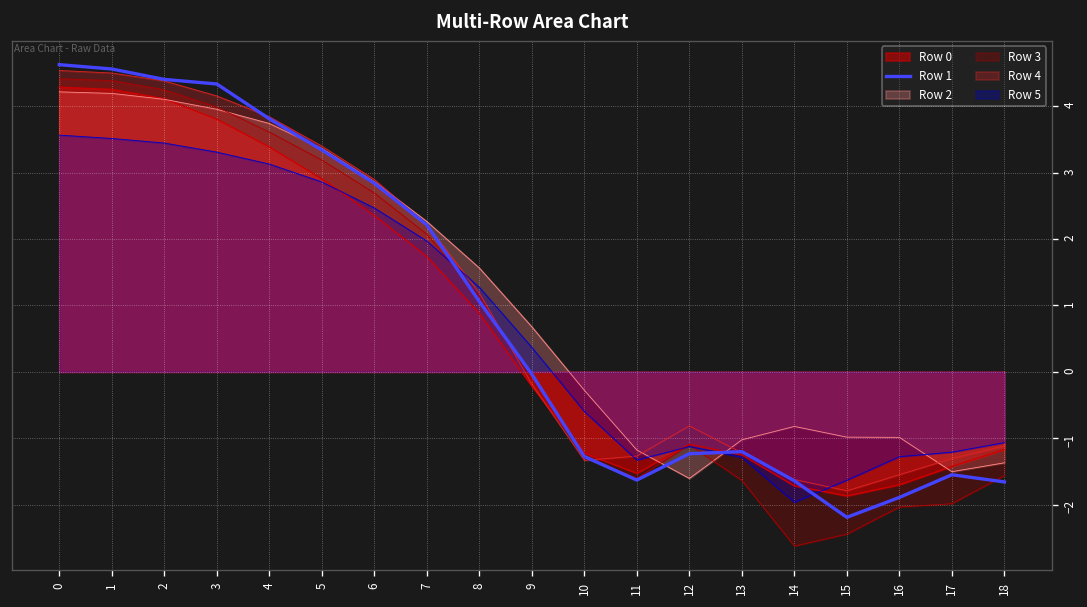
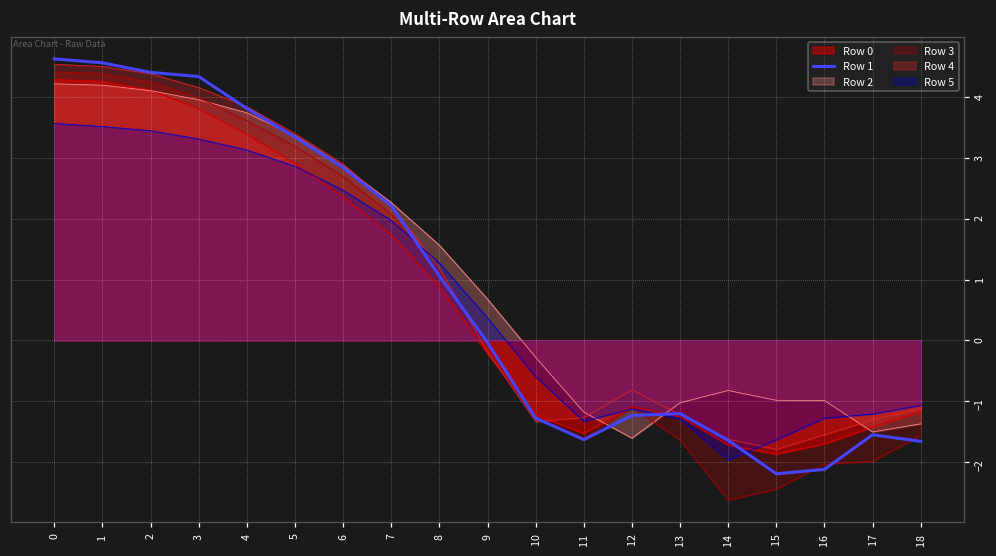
  {
    "Row 1": {
      "0": 4.6,
      "1": 4.6,
      "3": 4.3,
      "8": 1.1,
      "12": -1.2,
      "15": -2.2,
-     "16": -1.9,
+     "16": -2.1,
      "17": -1.6,
      "18": -1.7
    }
  }
